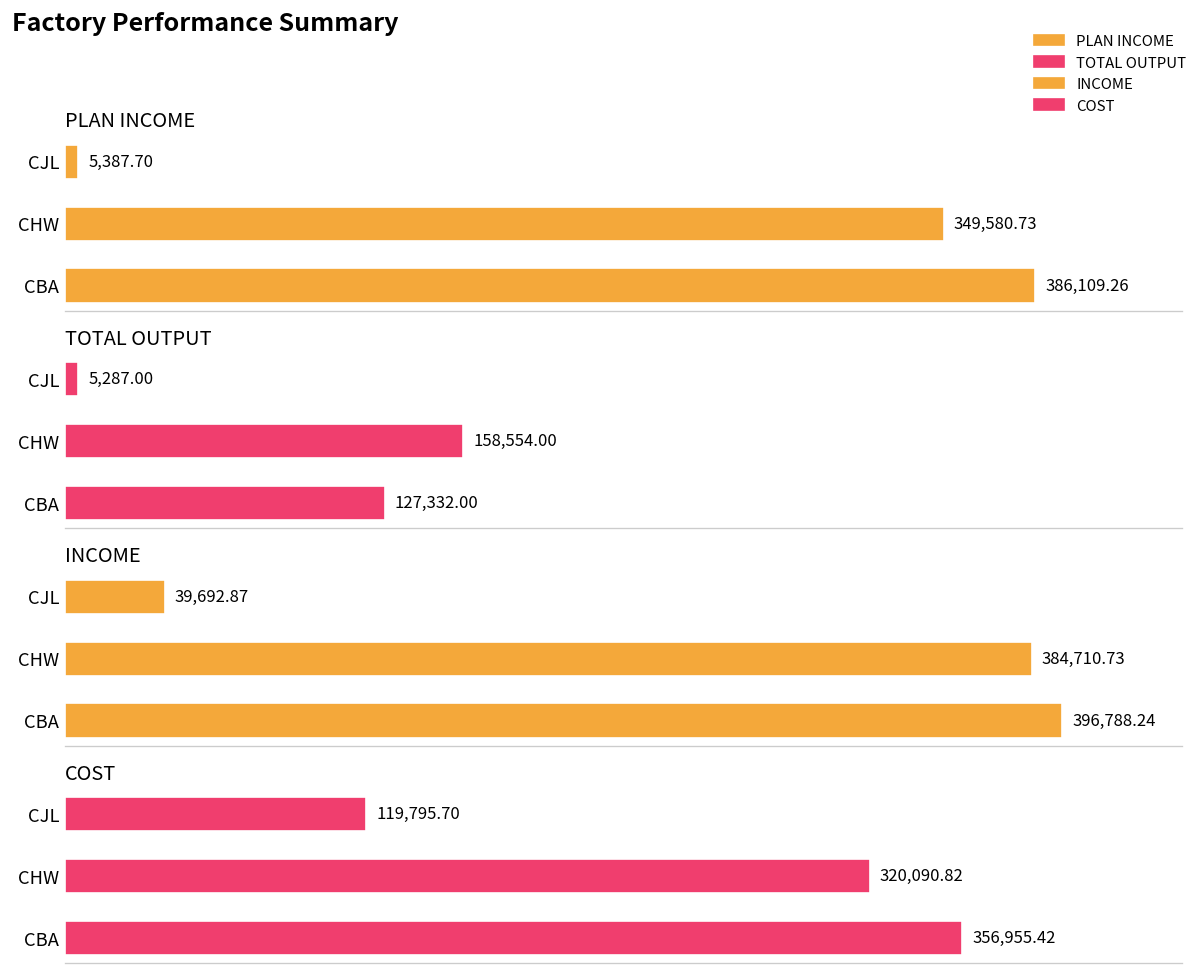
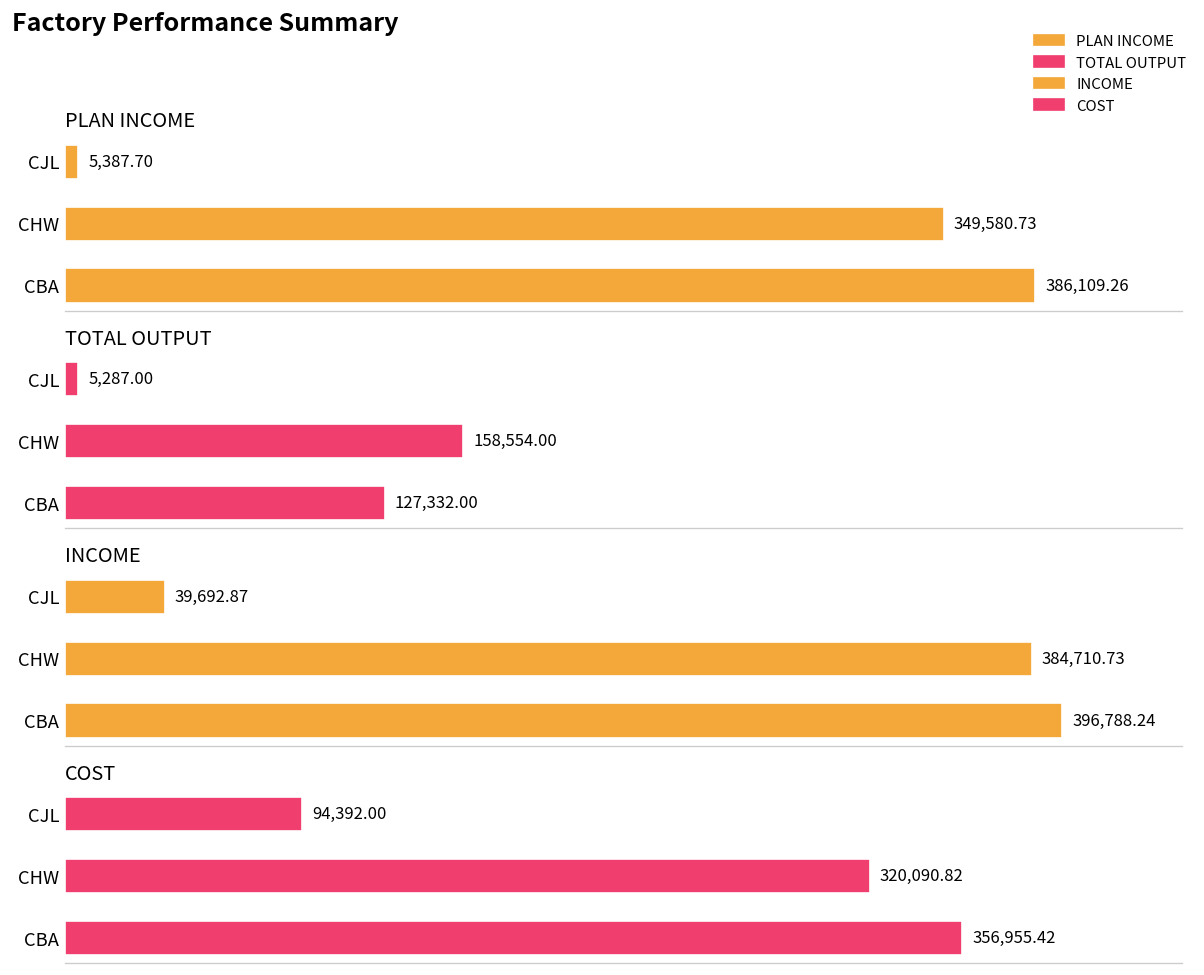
  {
    "PLAN INCOME": {
      "CJL": "5,387.70",
      "CHW": "349,580.73",
      "CBA": "386,109.26"
    },
    "TOTAL OUTPUT": {
      "CJL": "5,287.00",
      "CHW": "158,554.00",
      "CBA": "127,332.00"
    },
    "INCOME": {
      "CJL": "39,692.87",
      "CHW": "384,710.73",
      "CBA": "396,788.24"
    },
    "COST": {
-     "CJL": "119,795.70",
+     "CJL": "94,392.00",
      "CHW": "320,090.82",
      "CBA": "356,955.42"
    }
  }
